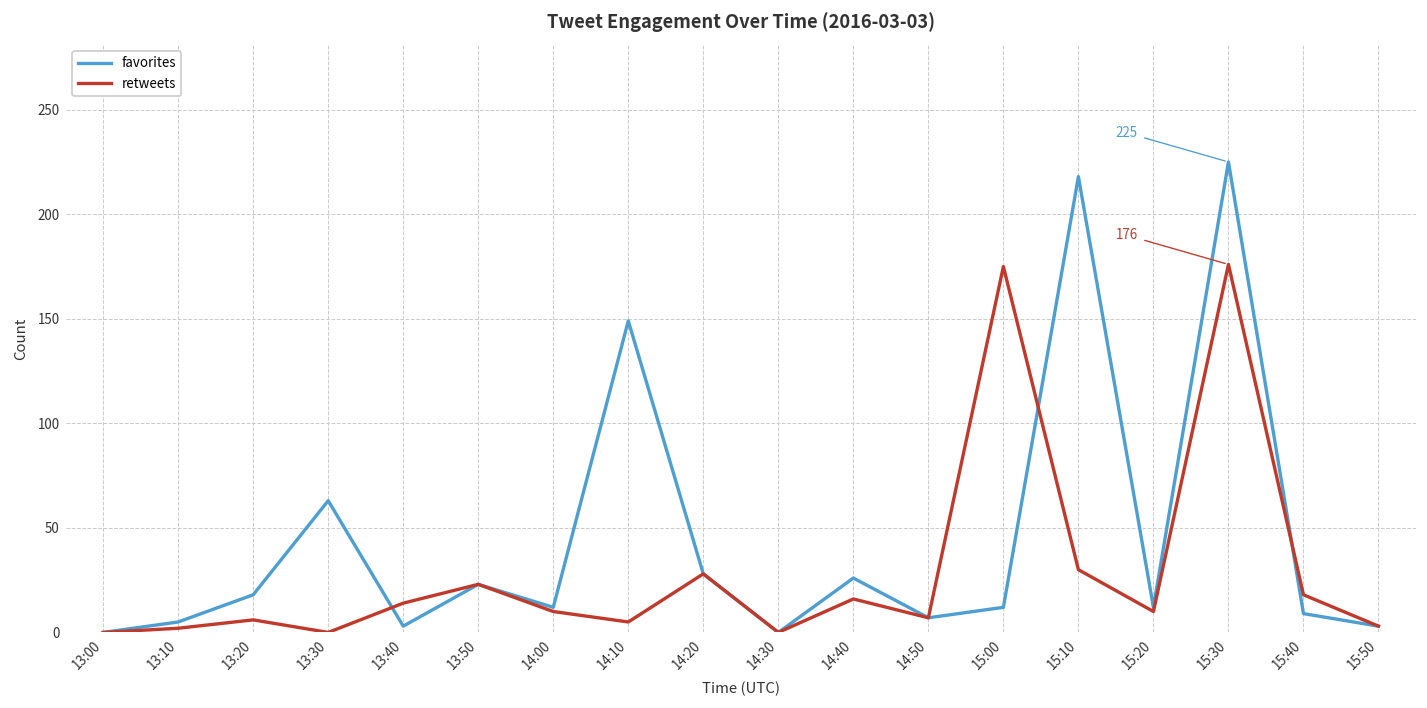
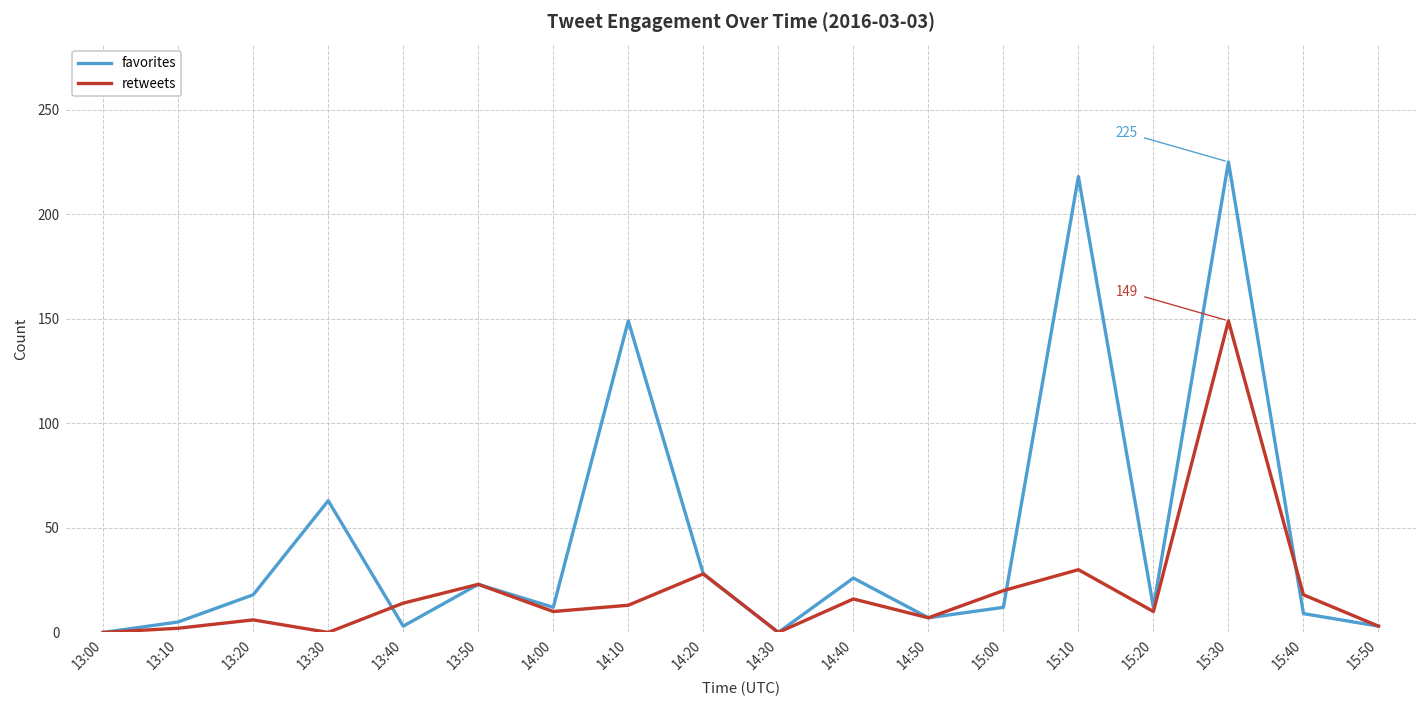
  {
    "favorites": {
      "15:30": 225
    },
    "retweets": {
-     "14:10": 5,
-     "15:00": 175,
-     "15:30": 176
+     "14:10": 13,
+     "15:00": 20,
+     "15:30": 149
    }
  }
